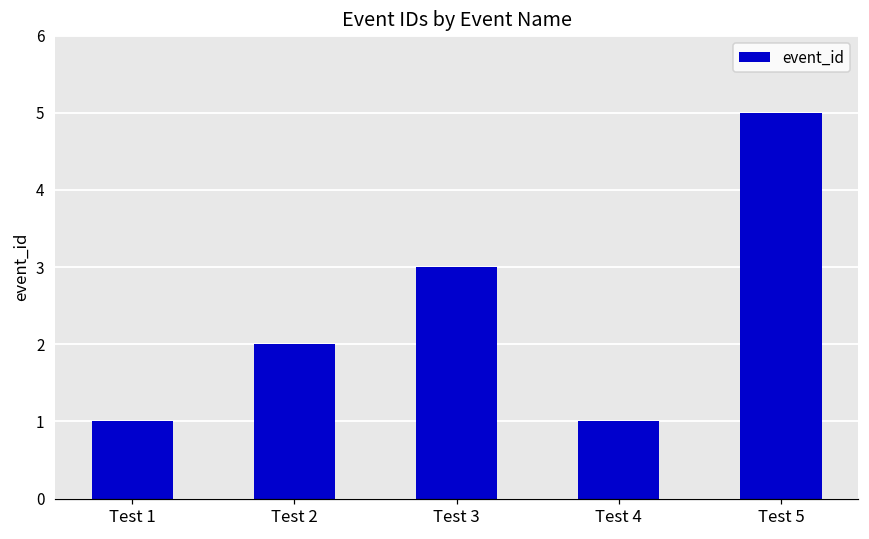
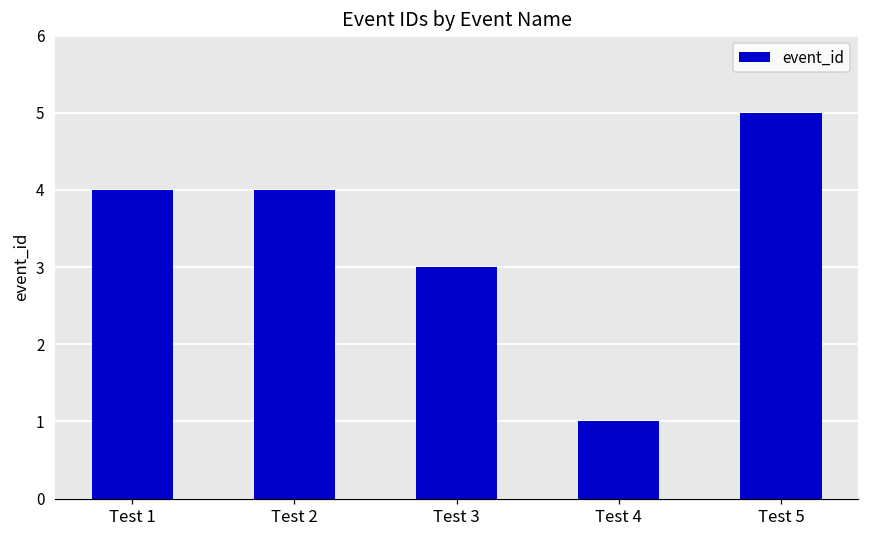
  {
-   "Test 1": 1,
-   "Test 2": 2,
+   "Test 1": 4,
+   "Test 2": 4,
    "Test 3": 3,
    "Test 4": 1,
    "Test 5": 5
  }
